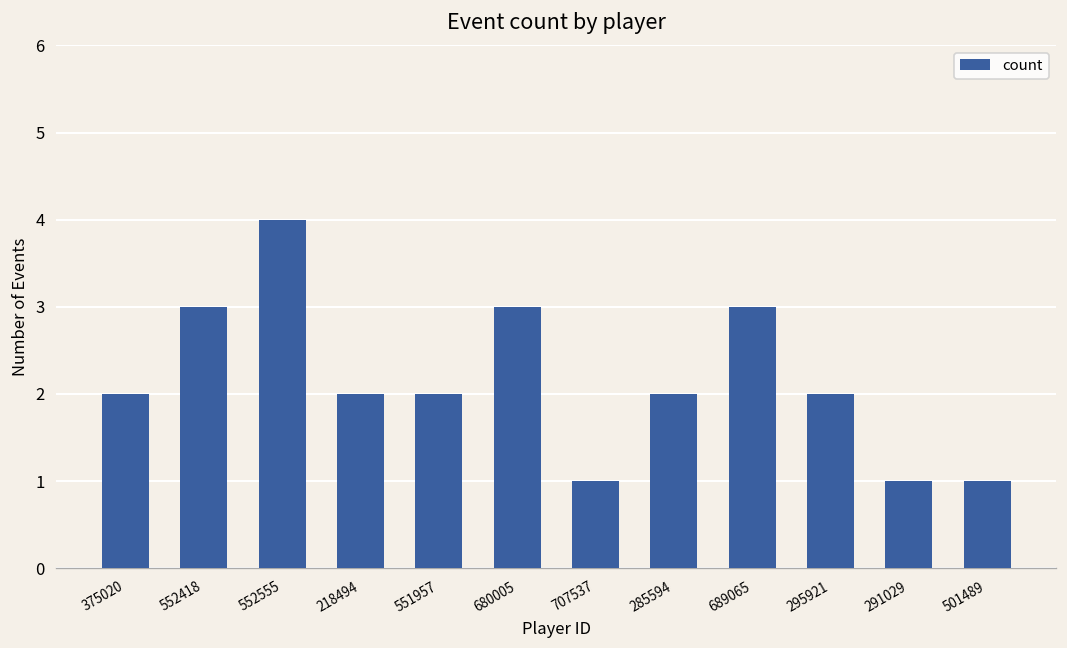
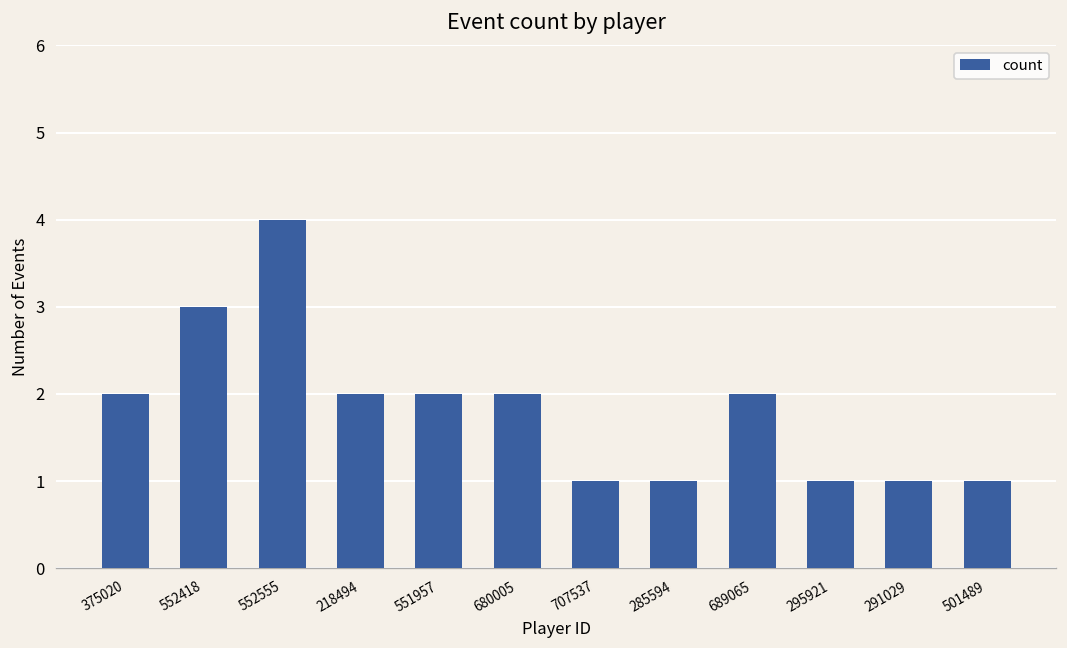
  {
    "375020": 2,
    "552418": 3,
    "552555": 4,
    "218494": 2,
    "551957": 2,
-   "680005": 3,
+   "680005": 2,
    "707537": 1,
-   "285594": 2,
-   "689065": 3,
-   "295921": 2,
+   "285594": 1,
+   "689065": 2,
+   "295921": 1,
    "291029": 1,
    "501489": 1
  }
